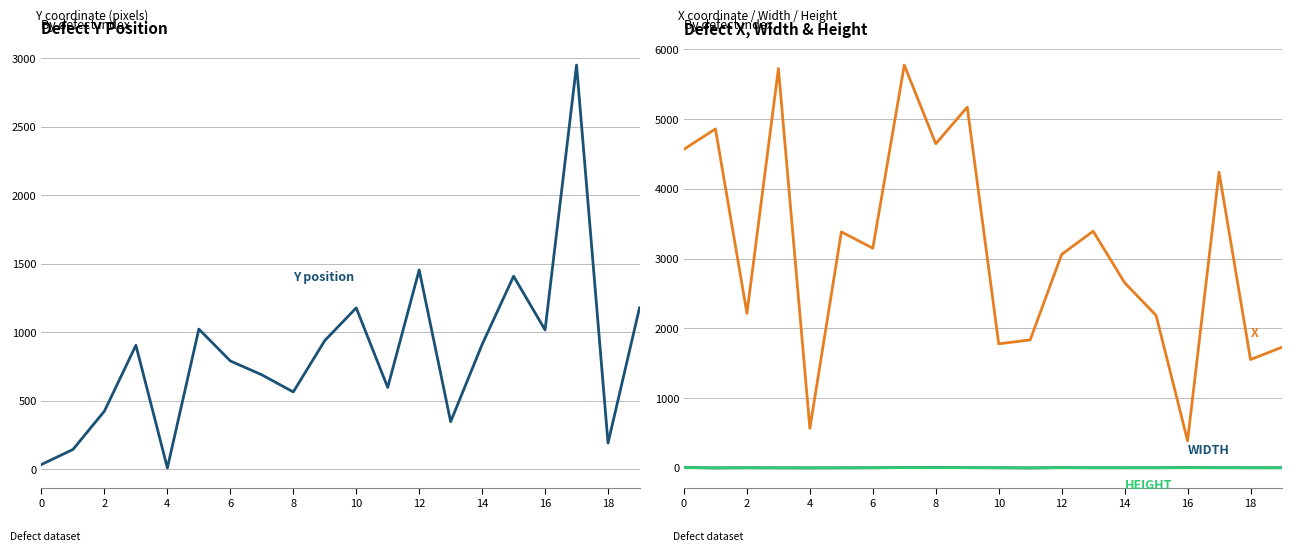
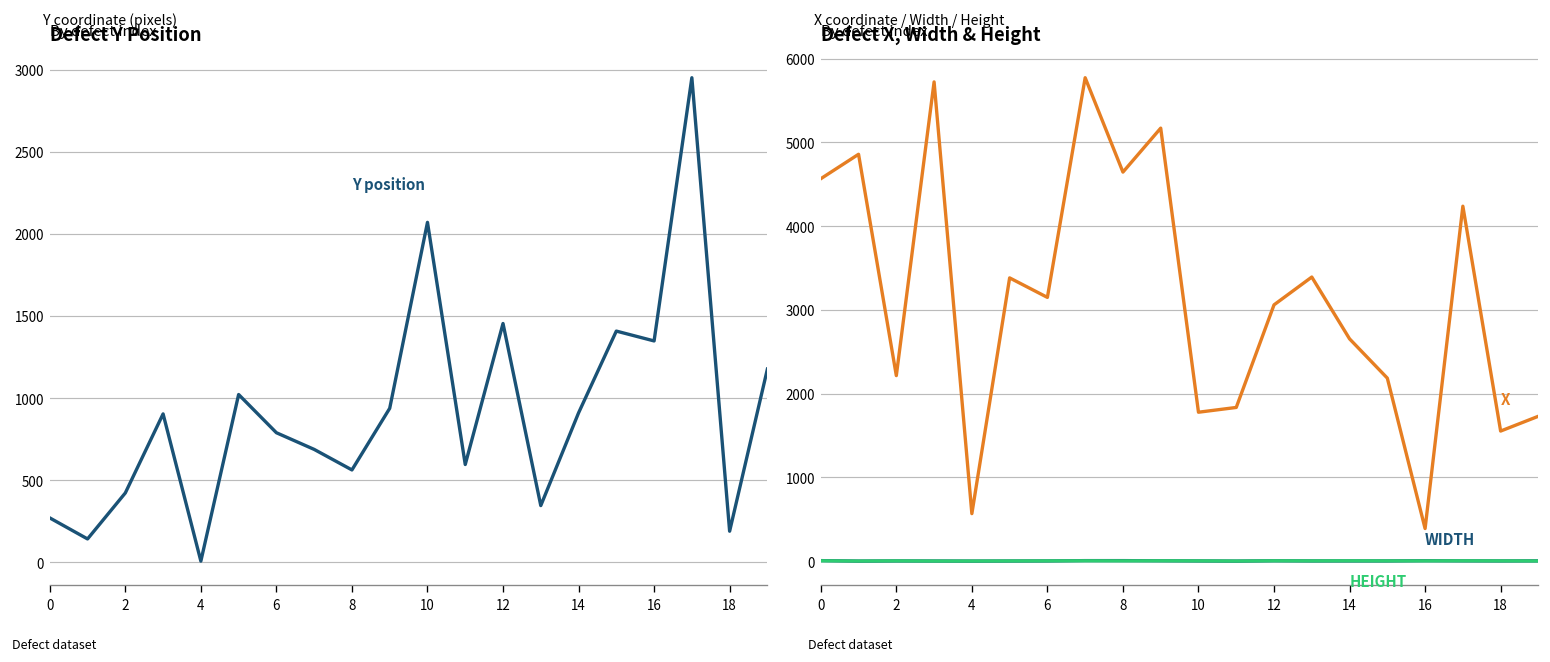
  {
    "Defect Y Position": {
-     "0": 30,
+     "0": 270,
      "2": 420,
      "4": 10,
      "6": 790,
      "8": 560,
-     "10": 1180,
+     "10": 2070,
      "12": 1450,
      "14": 910,
-     "16": 1020,
+     "16": 1350,
      "18": 190
    }
  }
